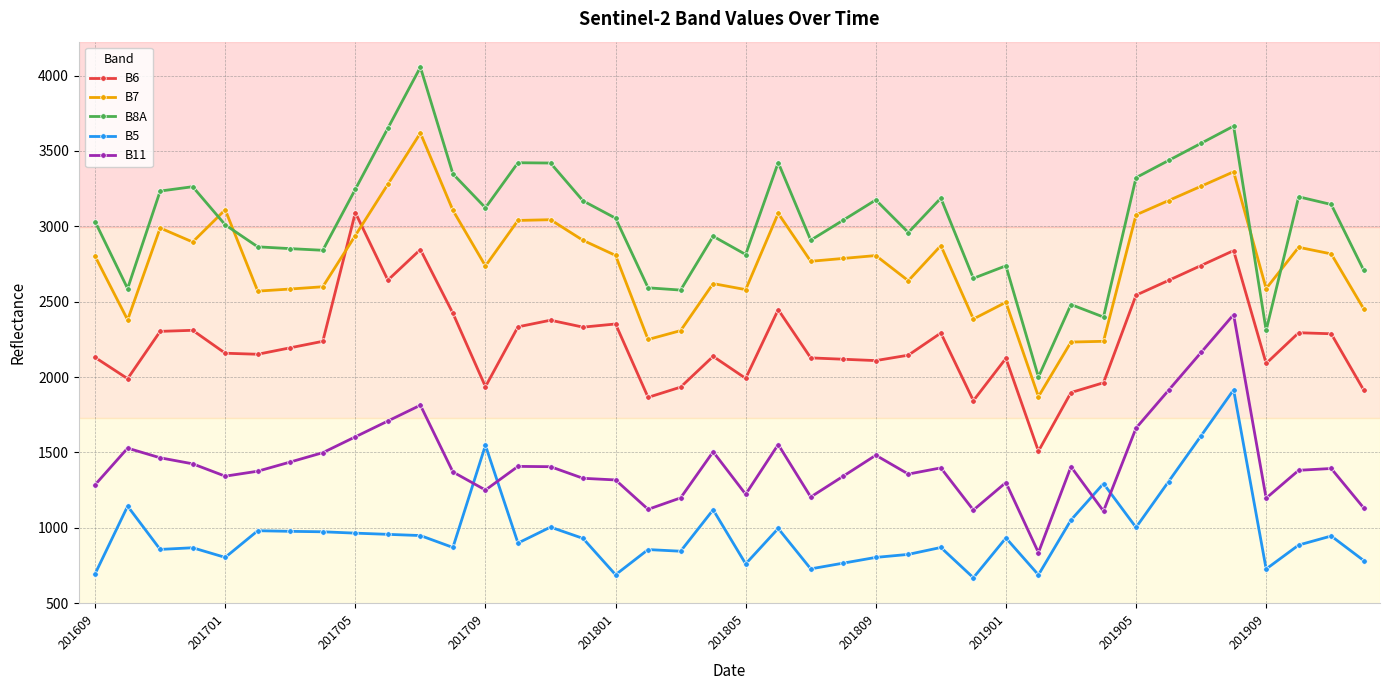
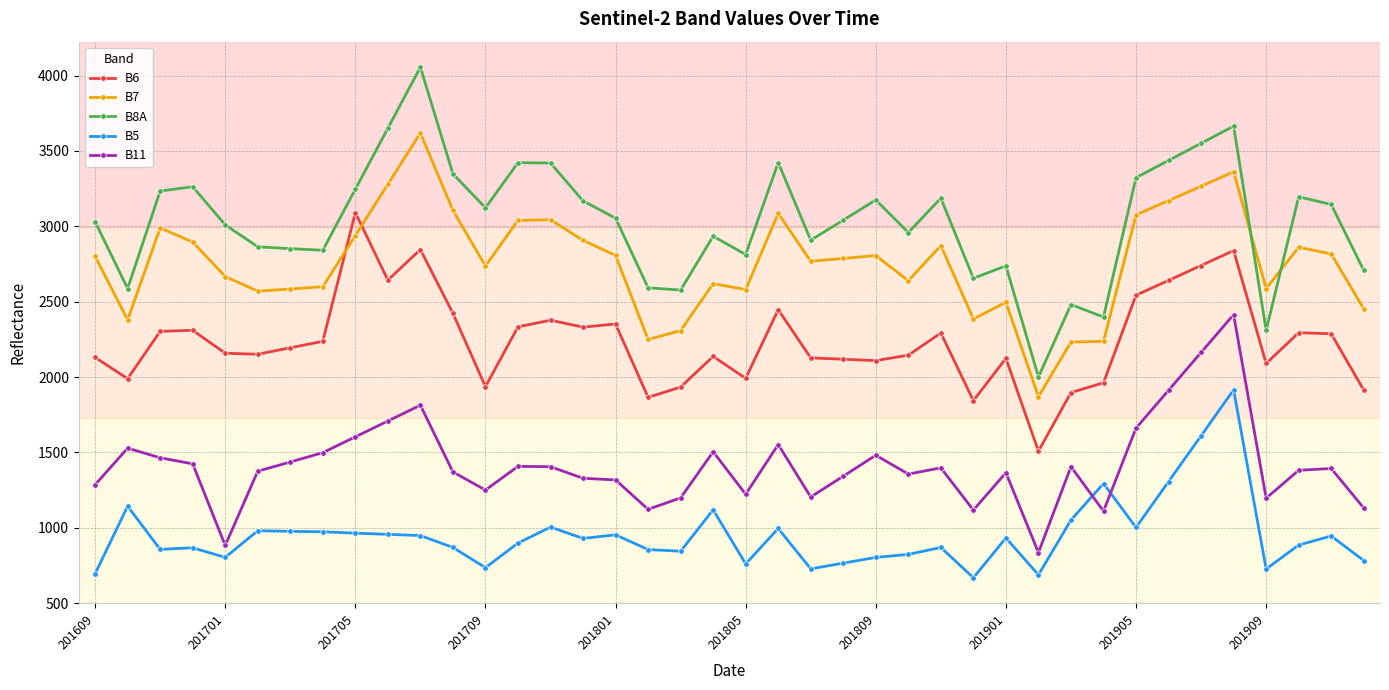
  {
    "B6": {
      "201609": 2130,
      "201701": 2160,
      "201705": 3090,
      "201709": 1940,
      "201801": 2350,
      "201805": 1990,
      "201809": 2110,
      "201901": 2120,
      "201905": 2540,
      "201909": 2090
    },
    "B7": {
      "201609": 2800,
-     "201701": 3110,
+     "201701": 2670,
      "201705": 2940,
      "201709": 2740,
      "201801": 2810,
      "201805": 2580,
      "201809": 2810,
      "201901": 2500,
      "201905": 3080,
      "201909": 2590
    },
    "B8A": {
      "201609": 3030,
      "201701": 3010,
      "201705": 3250,
      "201709": 3120,
      "201801": 3050,
      "201805": 2810,
      "201809": 3180,
      "201901": 2740,
      "201905": 3320,
      "201909": 2310
    },
    "B5": {
      "201609": 690,
      "201701": 800,
      "201705": 960,
-     "201709": 1550,
-     "201801": 690,
+     "201709": 740,
+     "201801": 950,
      "201805": 760,
      "201809": 800,
      "201901": 930,
      "201905": 1000,
      "201909": 730
    },
    "B11": {
      "201609": 1290,
-     "201701": 1340,
+     "201701": 880,
      "201705": 1600,
      "201709": 1250,
      "201801": 1320,
      "201805": 1220,
      "201809": 1480,
-     "201901": 1300,
+     "201901": 1370,
      "201905": 1660,
      "201909": 1200
    }
  }
